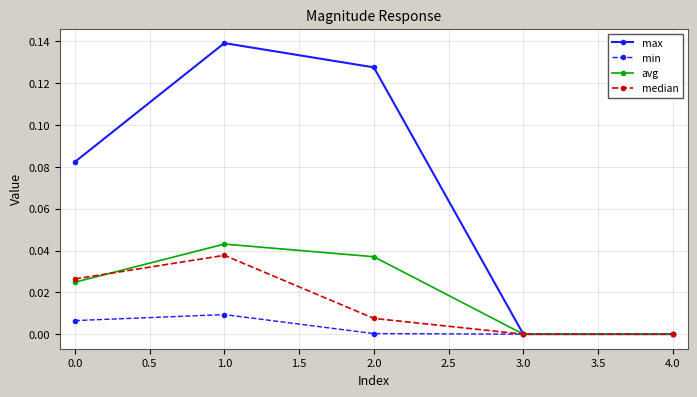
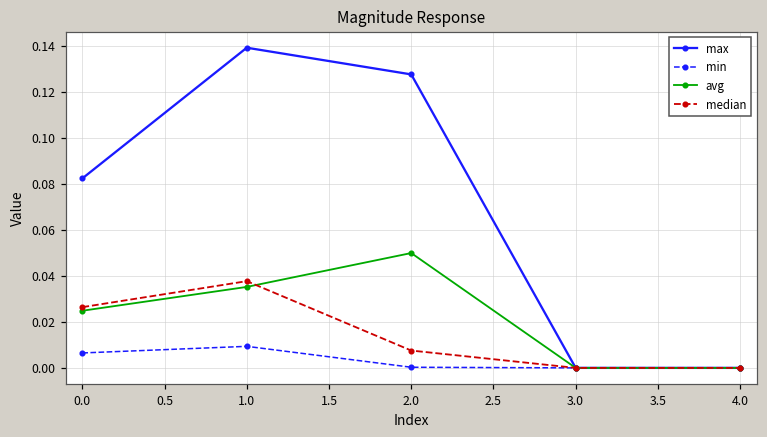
  {
    "avg": {
      "0.0": 0.025,
-     "1.0": 0.043,
-     "2.0": 0.037
+     "1.0": 0.035,
+     "2.0": 0.050
    },
    "median": {
      "0.0": 0.026,
      "1.0": 0.038,
      "2.0": 0.008
    }
  }
